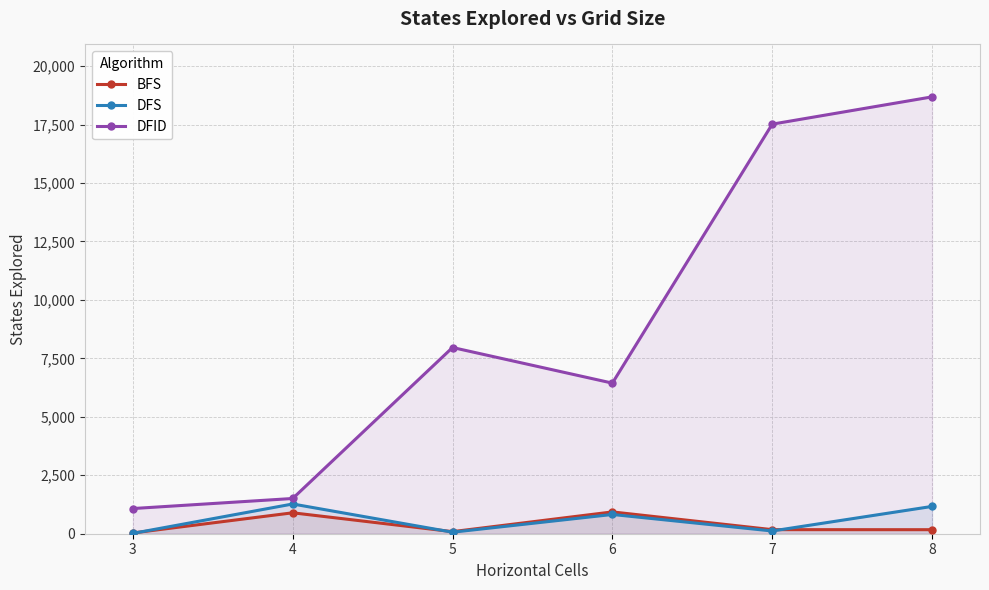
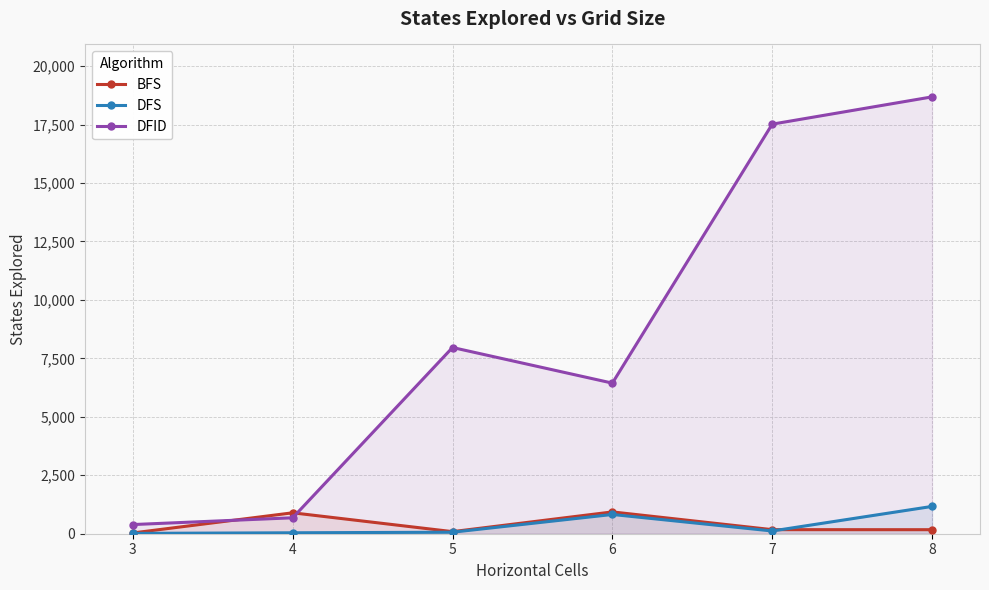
  {
    "BFS": {
      "4": "900",
      "6": "900",
      "8": "200"
    },
    "DFS": {
-     "4": "1,300",
+     "4": "0",
      "6": "800",
      "8": "1,200"
    },
    "DFID": {
-     "3": "1,100",
-     "4": "1,500",
+     "3": "400",
+     "4": "700",
      "5": "8,000",
      "6": "6,400",
      "7": "17,500",
      "8": "18,700"
    }
  }
